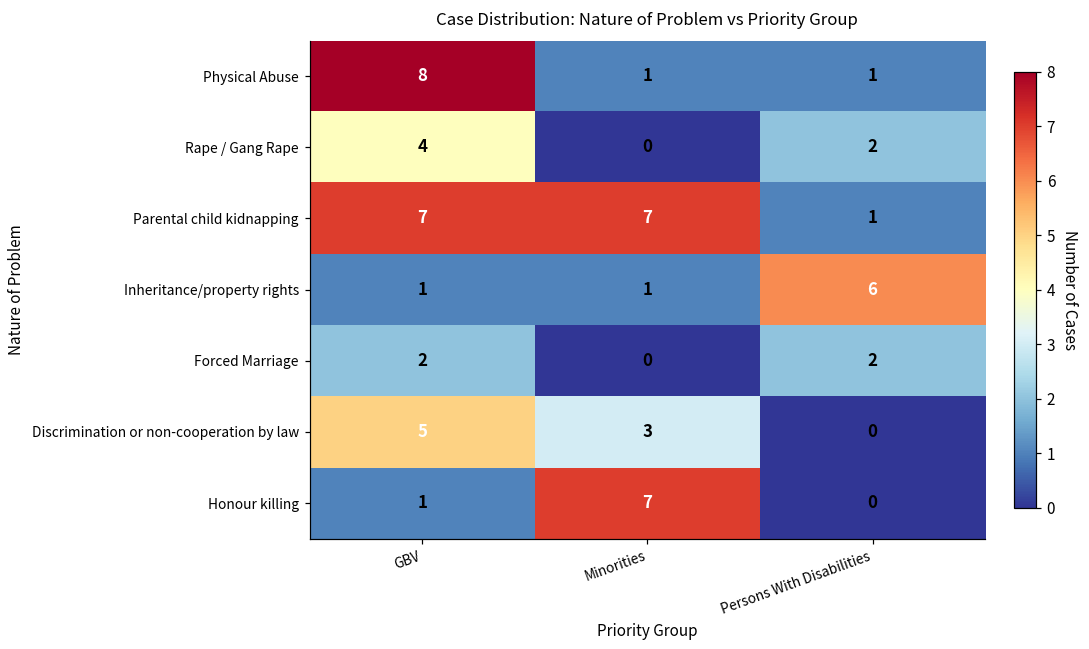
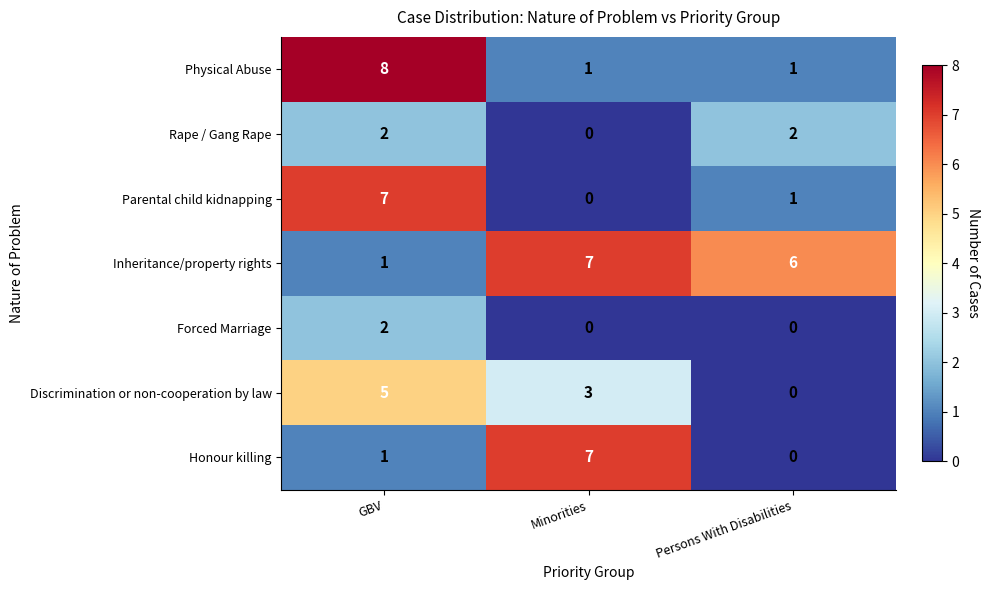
  {
    "Physical Abuse": {
      "GBV": 8,
      "Minorities": 1,
      "Persons With Disabilities": 1
    },
    "Rape / Gang Rape": {
-     "GBV": 4,
+     "GBV": 2,
      "Minorities": 0,
      "Persons With Disabilities": 2
    },
    "Parental child kidnapping": {
      "GBV": 7,
-     "Minorities": 7,
+     "Minorities": 0,
      "Persons With Disabilities": 1
    },
    "Inheritance/property rights": {
      "GBV": 1,
-     "Minorities": 1,
+     "Minorities": 7,
      "Persons With Disabilities": 6
    },
    "Forced Marriage": {
      "GBV": 2,
      "Minorities": 0,
-     "Persons With Disabilities": 2
+     "Persons With Disabilities": 0
    },
    "Discrimination or non-cooperation by law": {
      "GBV": 5,
      "Minorities": 3,
      "Persons With Disabilities": 0
    },
    "Honour killing": {
      "GBV": 1,
      "Minorities": 7,
      "Persons With Disabilities": 0
    }
  }
